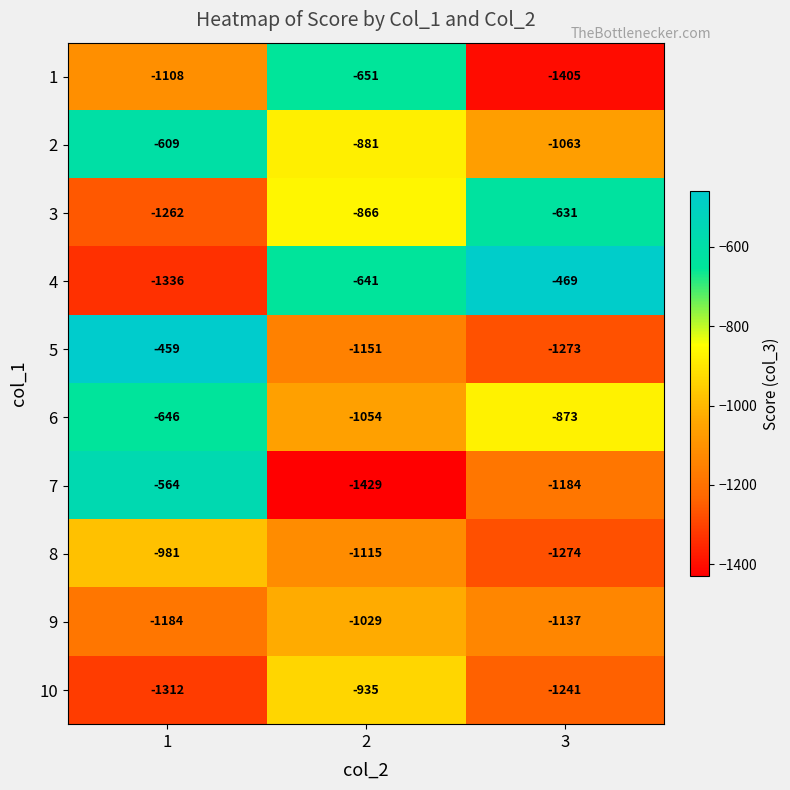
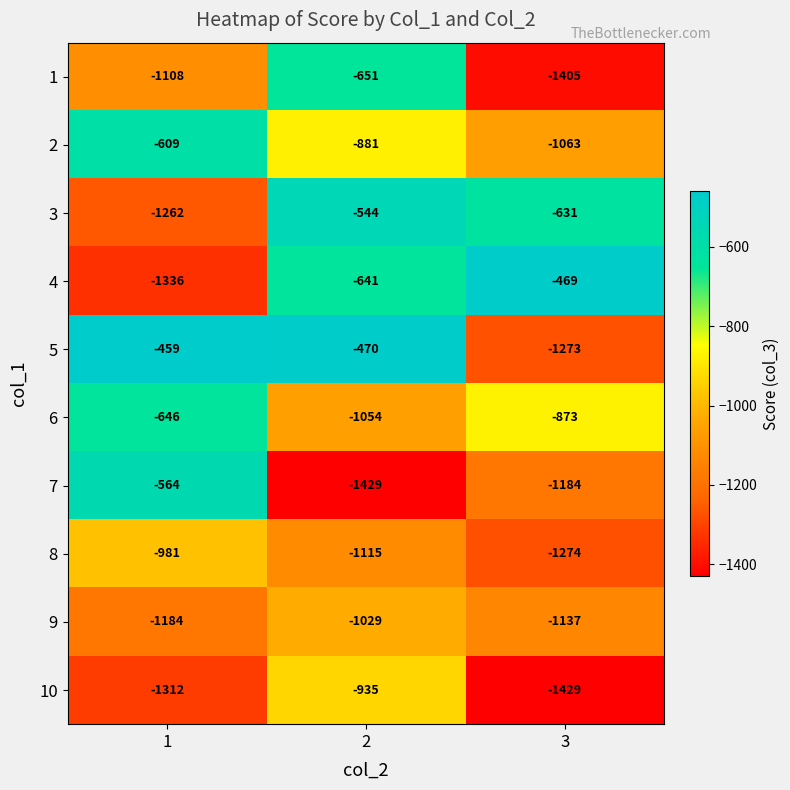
  {
    "1": {
      "1": -1108,
      "2": -651,
      "3": -1405
    },
    "2": {
      "1": -609,
      "2": -881,
      "3": -1063
    },
    "3": {
      "1": -1262,
-     "2": -866,
+     "2": -544,
      "3": -631
    },
    "4": {
      "1": -1336,
      "2": -641,
      "3": -469
    },
    "5": {
      "1": -459,
-     "2": -1151,
+     "2": -470,
      "3": -1273
    },
    "6": {
      "1": -646,
      "2": -1054,
      "3": -873
    },
    "7": {
      "1": -564,
      "2": -1429,
      "3": -1184
    },
    "8": {
      "1": -981,
      "2": -1115,
      "3": -1274
    },
    "9": {
      "1": -1184,
      "2": -1029,
      "3": -1137
    },
    "10": {
      "1": -1312,
      "2": -935,
-     "3": -1241
+     "3": -1429
    }
  }
